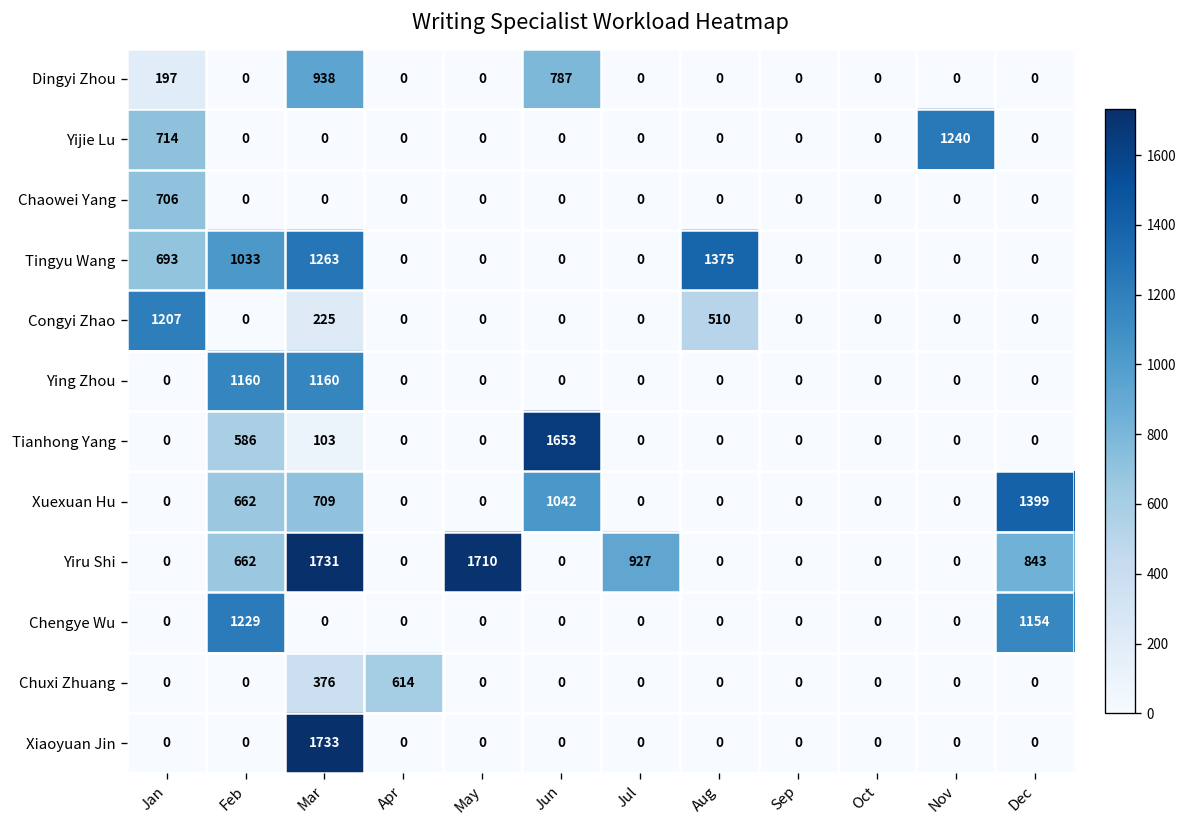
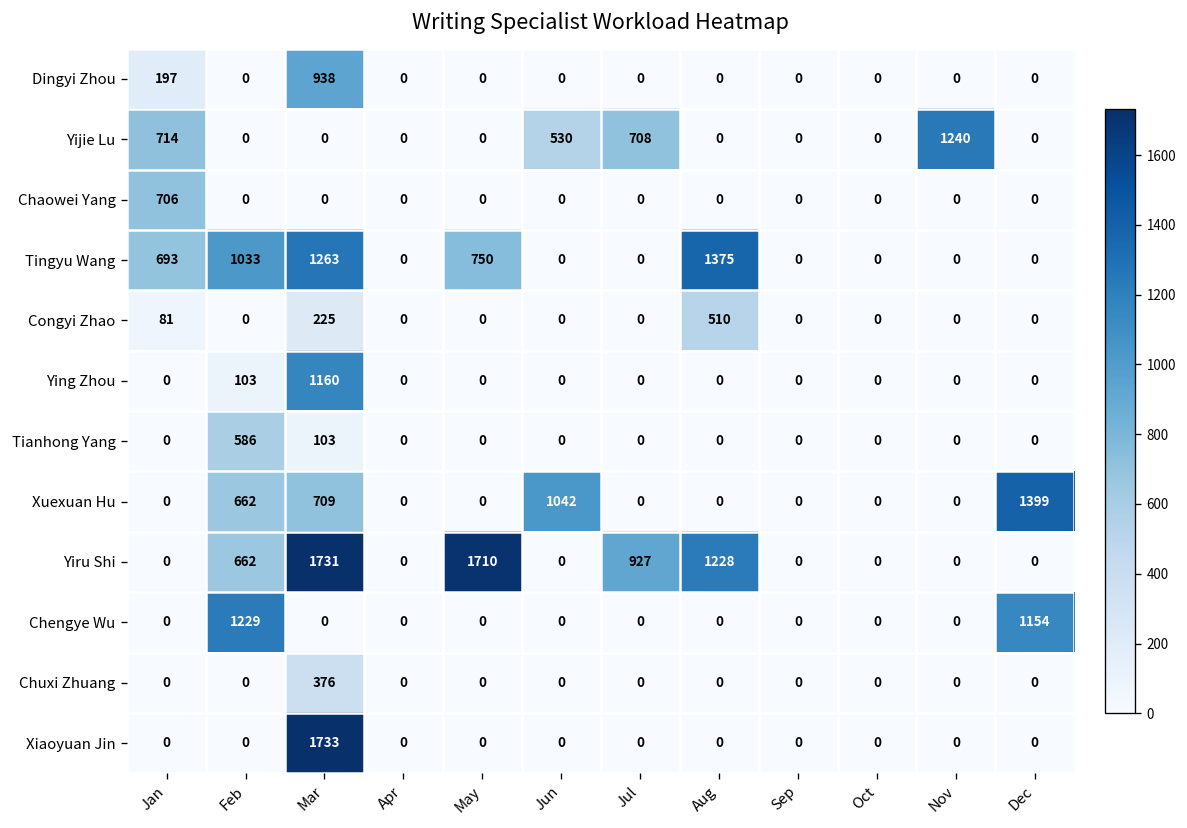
  {
    "Dingyi Zhou": {
      "Jan": 197,
      "Feb": 0,
      "Mar": 938,
      "Apr": 0,
      "May": 0,
-     "Jun": 787,
+     "Jun": 0,
      "Jul": 0,
      "Aug": 0,
      "Sep": 0,
      "Oct": 0,
      "Nov": 0,
      "Dec": 0
    },
    "Yijie Lu": {
      "Jan": 714,
      "Feb": 0,
      "Mar": 0,
      "Apr": 0,
      "May": 0,
-     "Jun": 0,
-     "Jul": 0,
+     "Jun": 530,
+     "Jul": 708,
      "Aug": 0,
      "Sep": 0,
      "Oct": 0,
      "Nov": 1240,
      "Dec": 0
    },
    "Chaowei Yang": {
      "Jan": 706,
      "Feb": 0,
      "Mar": 0,
      "Apr": 0,
      "May": 0,
      "Jun": 0,
      "Jul": 0,
      "Aug": 0,
      "Sep": 0,
      "Oct": 0,
      "Nov": 0,
      "Dec": 0
    },
    "Tingyu Wang": {
      "Jan": 693,
      "Feb": 1033,
      "Mar": 1263,
      "Apr": 0,
-     "May": 0,
+     "May": 750,
      "Jun": 0,
      "Jul": 0,
      "Aug": 1375,
      "Sep": 0,
      "Oct": 0,
      "Nov": 0,
      "Dec": 0
    },
    "Congyi Zhao": {
-     "Jan": 1207,
+     "Jan": 81,
      "Feb": 0,
      "Mar": 225,
      "Apr": 0,
      "May": 0,
      "Jun": 0,
      "Jul": 0,
      "Aug": 510,
      "Sep": 0,
      "Oct": 0,
      "Nov": 0,
      "Dec": 0
    },
    "Ying Zhou": {
      "Jan": 0,
-     "Feb": 1160,
+     "Feb": 103,
      "Mar": 1160,
      "Apr": 0,
      "May": 0,
      "Jun": 0,
      "Jul": 0,
      "Aug": 0,
      "Sep": 0,
      "Oct": 0,
      "Nov": 0,
      "Dec": 0
    },
    "Tianhong Yang": {
      "Jan": 0,
      "Feb": 586,
      "Mar": 103,
      "Apr": 0,
      "May": 0,
-     "Jun": 1653,
+     "Jun": 0,
      "Jul": 0,
      "Aug": 0,
      "Sep": 0,
      "Oct": 0,
      "Nov": 0,
      "Dec": 0
    },
    "Xuexuan Hu": {
      "Jan": 0,
      "Feb": 662,
      "Mar": 709,
      "Apr": 0,
      "May": 0,
      "Jun": 1042,
      "Jul": 0,
      "Aug": 0,
      "Sep": 0,
      "Oct": 0,
      "Nov": 0,
      "Dec": 1399
    },
    "Yiru Shi": {
      "Jan": 0,
      "Feb": 662,
      "Mar": 1731,
      "Apr": 0,
      "May": 1710,
      "Jun": 0,
      "Jul": 927,
-     "Aug": 0,
+     "Aug": 1228,
      "Sep": 0,
      "Oct": 0,
      "Nov": 0,
-     "Dec": 843
+     "Dec": 0
    },
    "Chengye Wu": {
      "Jan": 0,
      "Feb": 1229,
      "Mar": 0,
      "Apr": 0,
      "May": 0,
      "Jun": 0,
      "Jul": 0,
      "Aug": 0,
      "Sep": 0,
      "Oct": 0,
      "Nov": 0,
      "Dec": 1154
    },
    "Chuxi Zhuang": {
      "Jan": 0,
      "Feb": 0,
      "Mar": 376,
-     "Apr": 614,
+     "Apr": 0,
      "May": 0,
      "Jun": 0,
      "Jul": 0,
      "Aug": 0,
      "Sep": 0,
      "Oct": 0,
      "Nov": 0,
      "Dec": 0
    },
    "Xiaoyuan Jin": {
      "Jan": 0,
      "Feb": 0,
      "Mar": 1733,
      "Apr": 0,
      "May": 0,
      "Jun": 0,
      "Jul": 0,
      "Aug": 0,
      "Sep": 0,
      "Oct": 0,
      "Nov": 0,
      "Dec": 0
    }
  }
